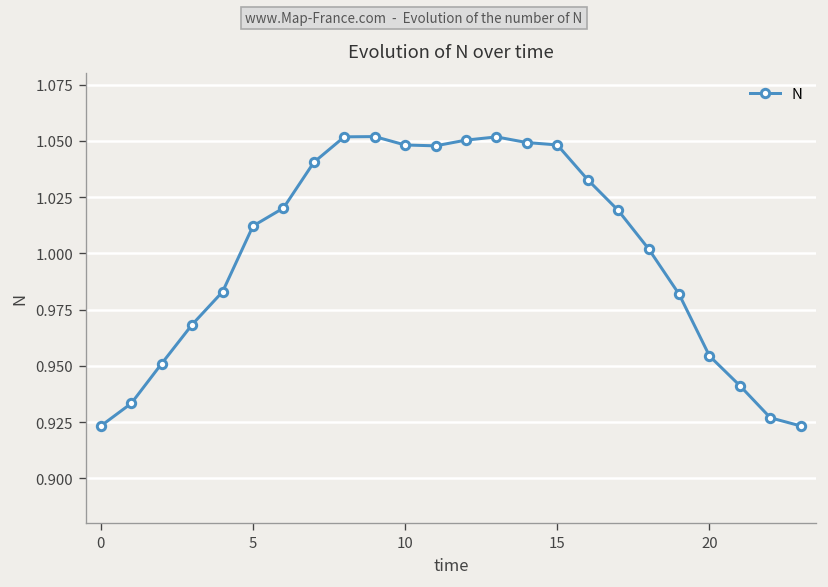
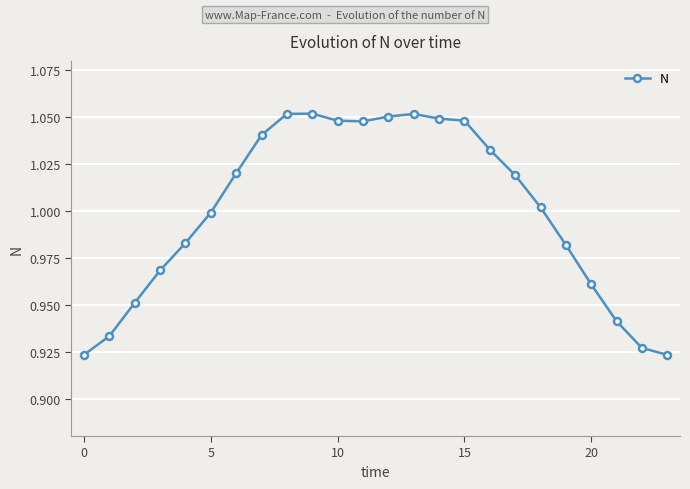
  {
    "0": 0.923,
-   "5": 1.012,
+   "5": 0.999,
    "10": 1.048,
    "15": 1.048,
-   "20": 0.954
+   "20": 0.961
  }
